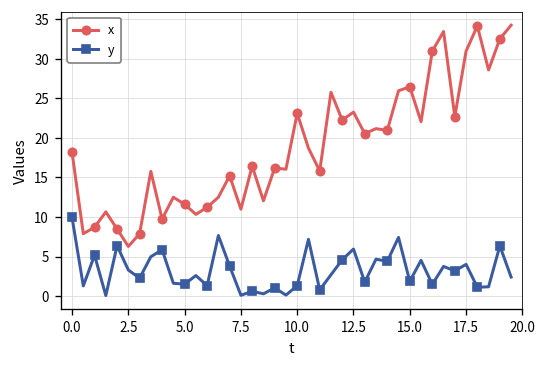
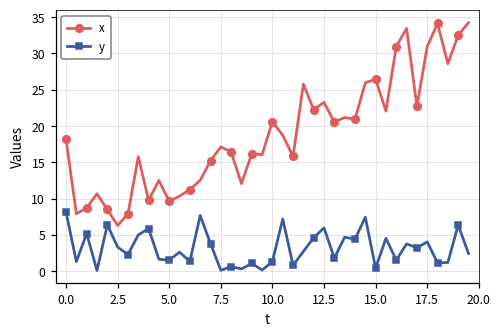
  {
    "x": {
      "0.0": 18,
      "2.5": 6,
-     "5.0": 12,
-     "7.5": 11,
-     "10.0": 23,
+     "5.0": 10,
+     "7.5": 17,
+     "10.0": 21,
      "12.5": 23,
      "15.0": 26,
      "17.5": 31
    },
    "y": {
-     "0.0": 10,
+     "0.0": 8,
      "2.5": 3,
      "5.0": 2,
      "7.5": 0,
      "10.0": 1,
      "12.5": 6,
-     "15.0": 2,
+     "15.0": 0,
      "17.5": 4
    }
  }
